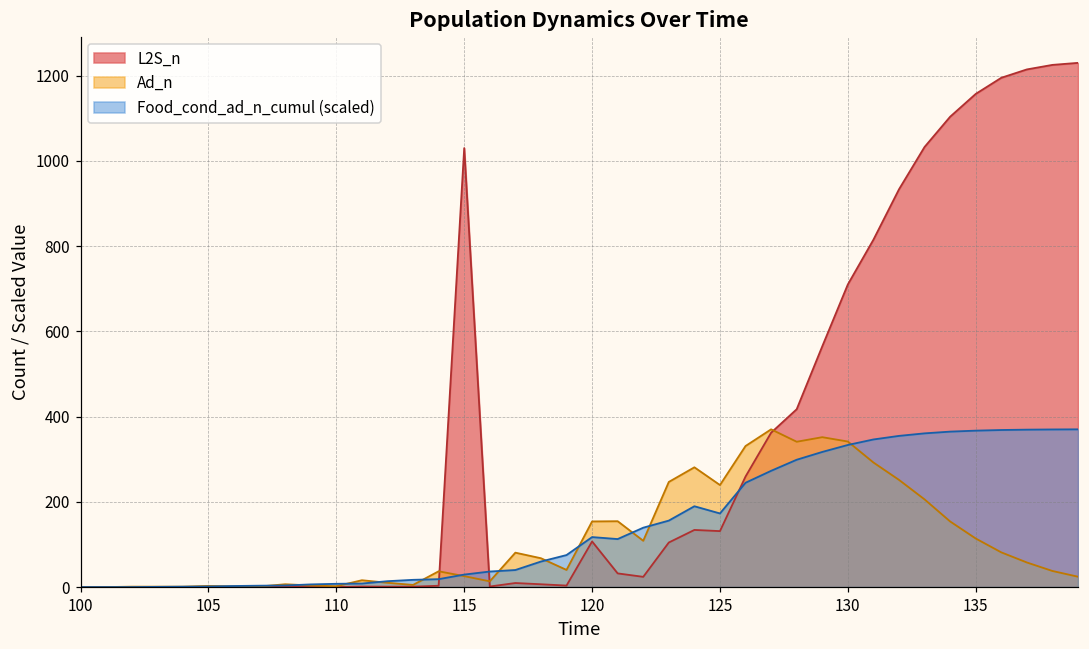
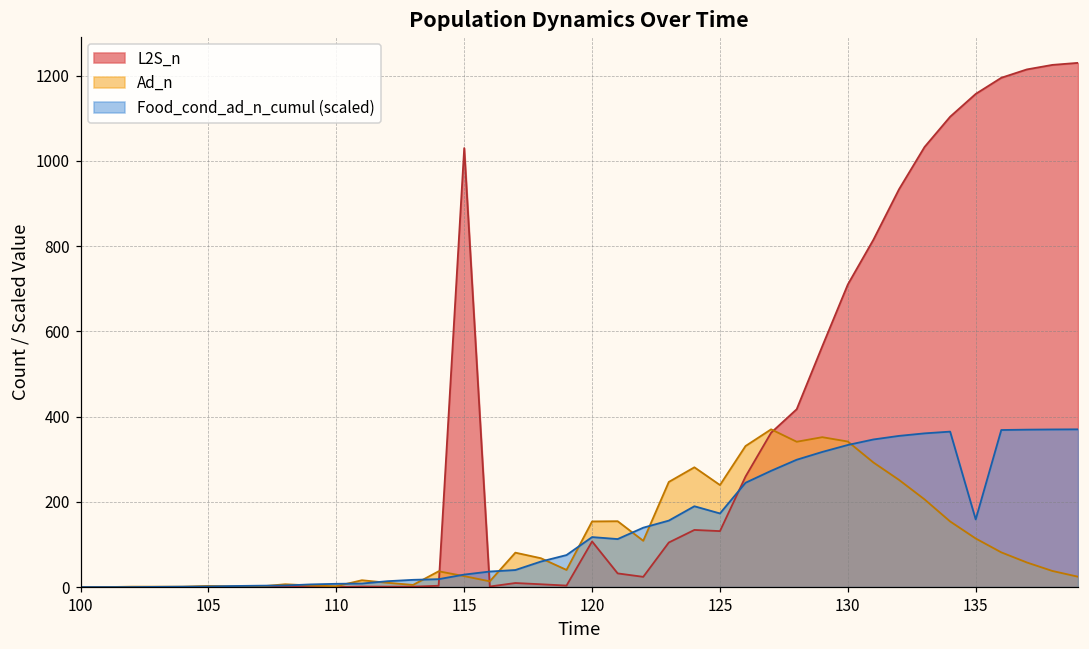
  {
    "L2S_n": {
      "115": 1030,
      "120": 110,
      "125": 130,
      "130": 710,
      "135": 1160
    },
    "Ad_n": {
      "120": 150,
      "125": 240,
      "130": 340,
      "135": 110
    },
    "Food_cond_ad_n_cumul (scaled)": {
      "120": 120,
      "125": 170,
      "130": 330,
-     "135": 370
+     "135": 160
    }
  }
